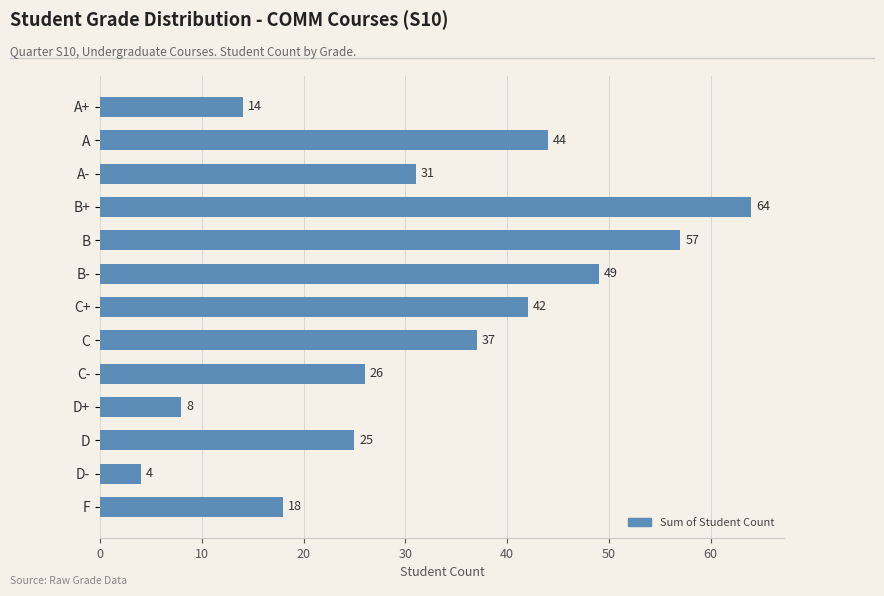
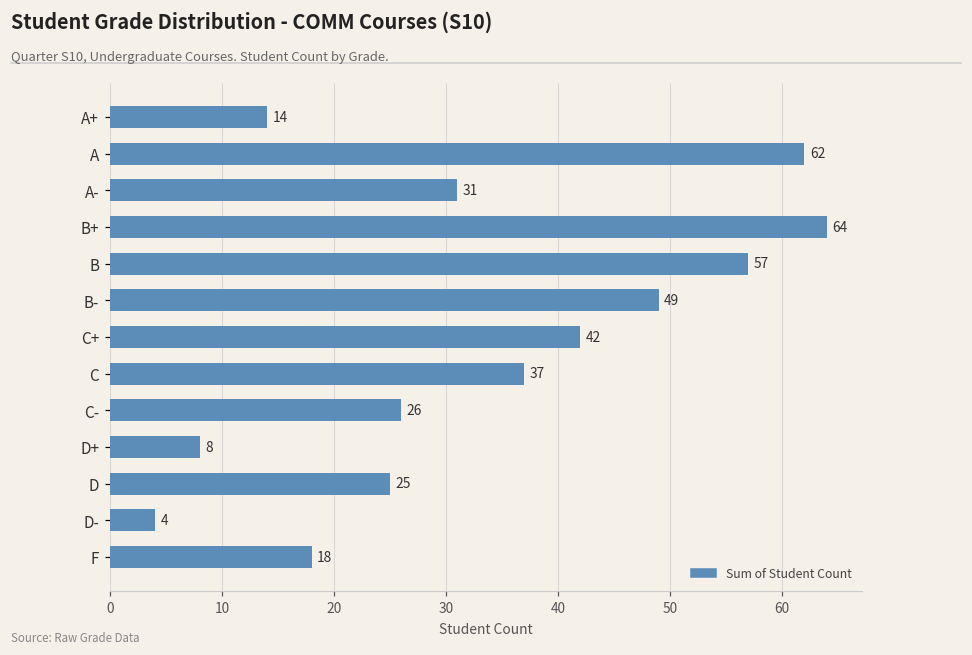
  {
    "A+": 14,
-   "A": 44,
+   "A": 62,
    "A-": 31,
    "B+": 64,
    "B": 57,
    "B-": 49,
    "C+": 42,
    "C": 37,
    "C-": 26,
    "D+": 8,
    "D": 25,
    "D-": 4,
    "F": 18
  }
